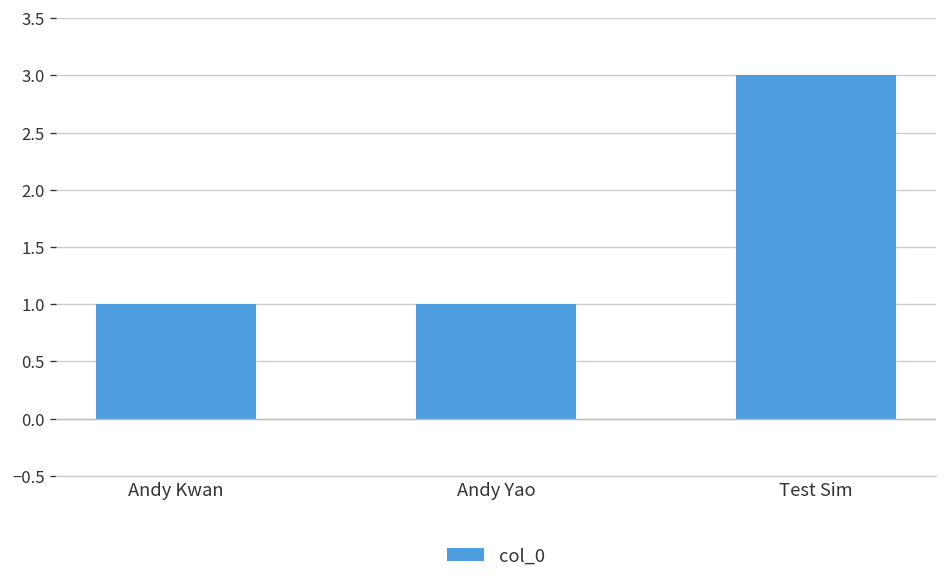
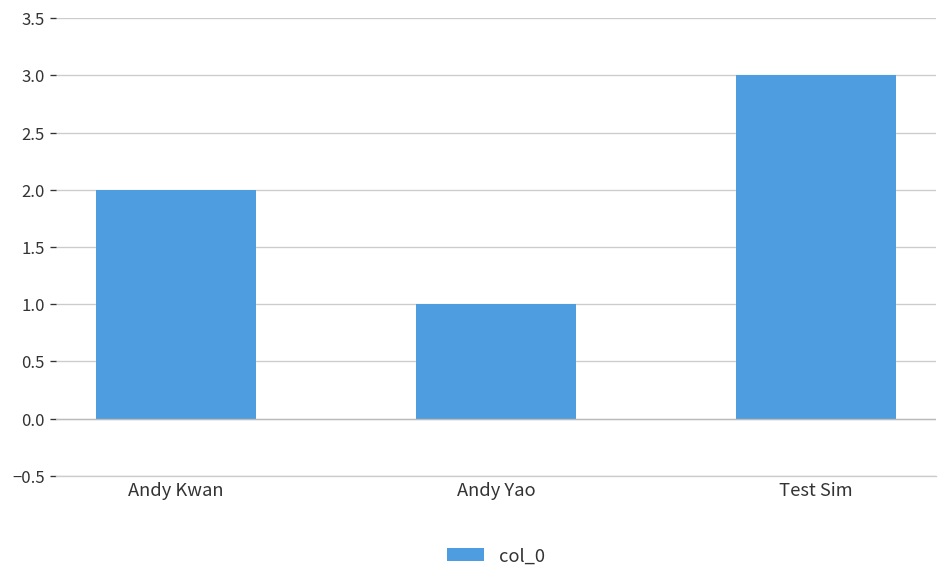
  {
-   "Andy Kwan": 1,
+   "Andy Kwan": 2,
    "Andy Yao": 1,
    "Test Sim": 3
  }
